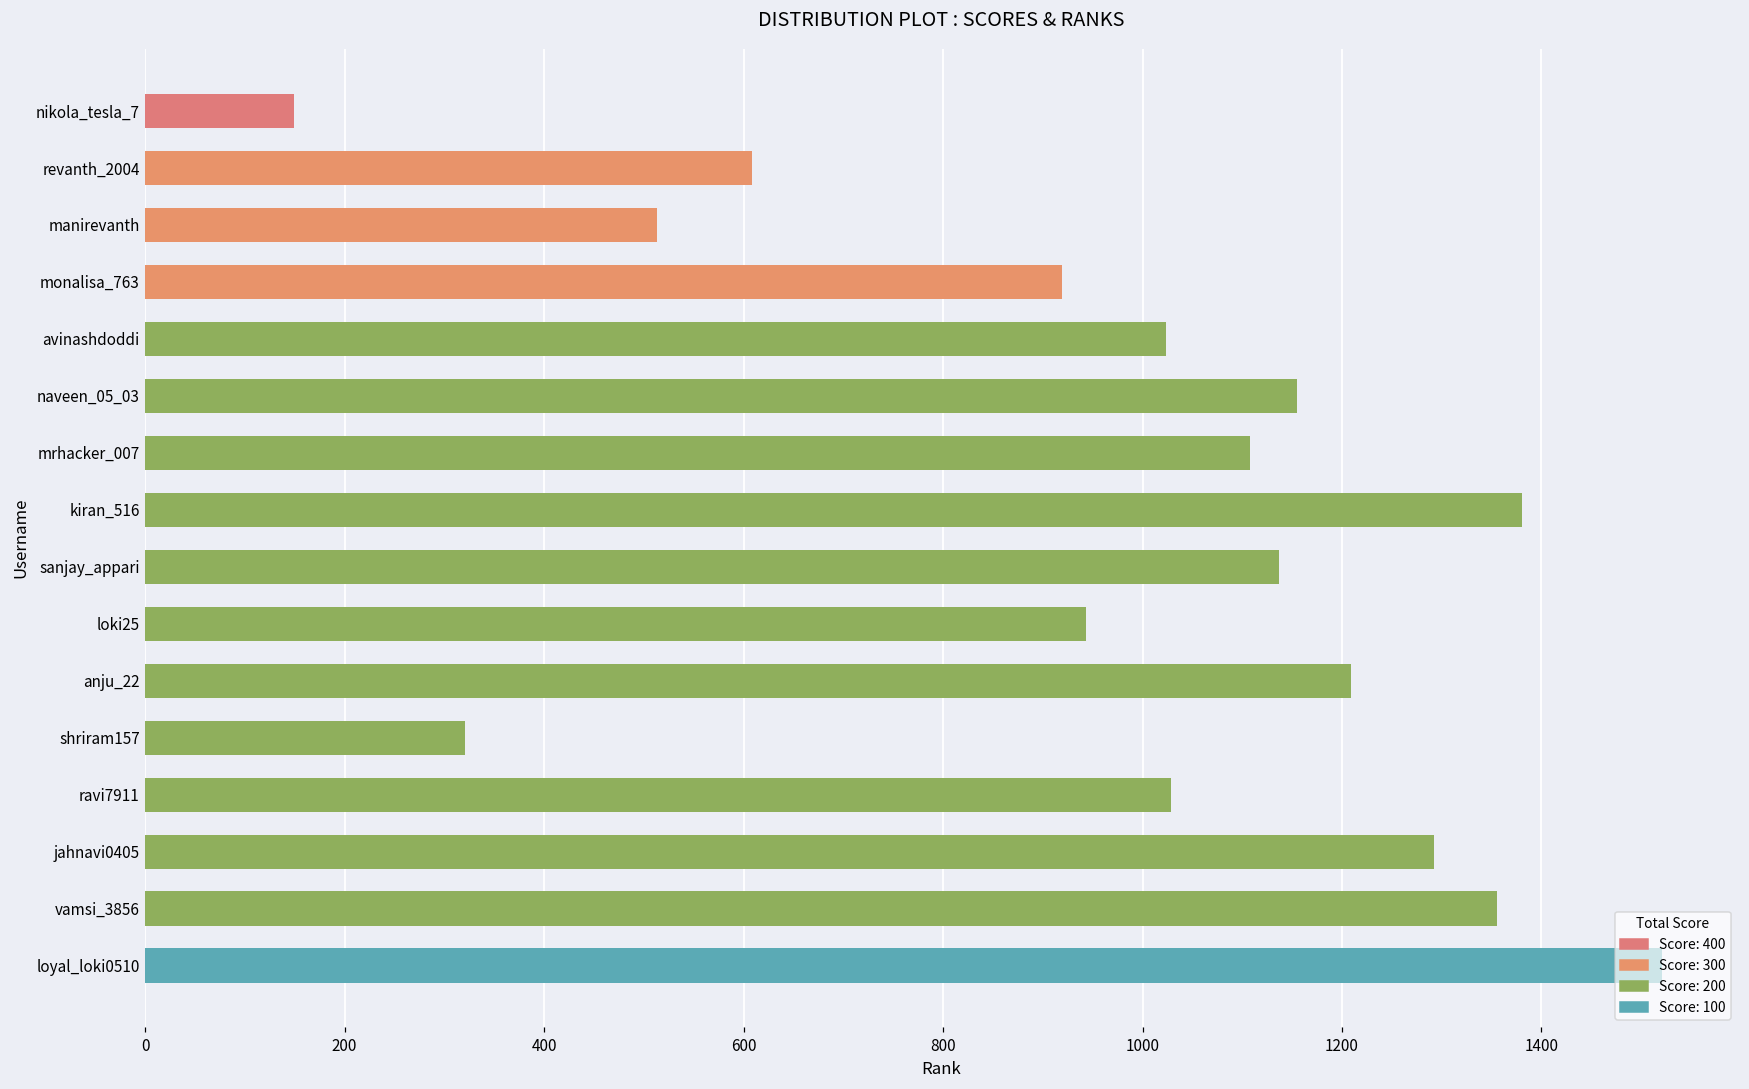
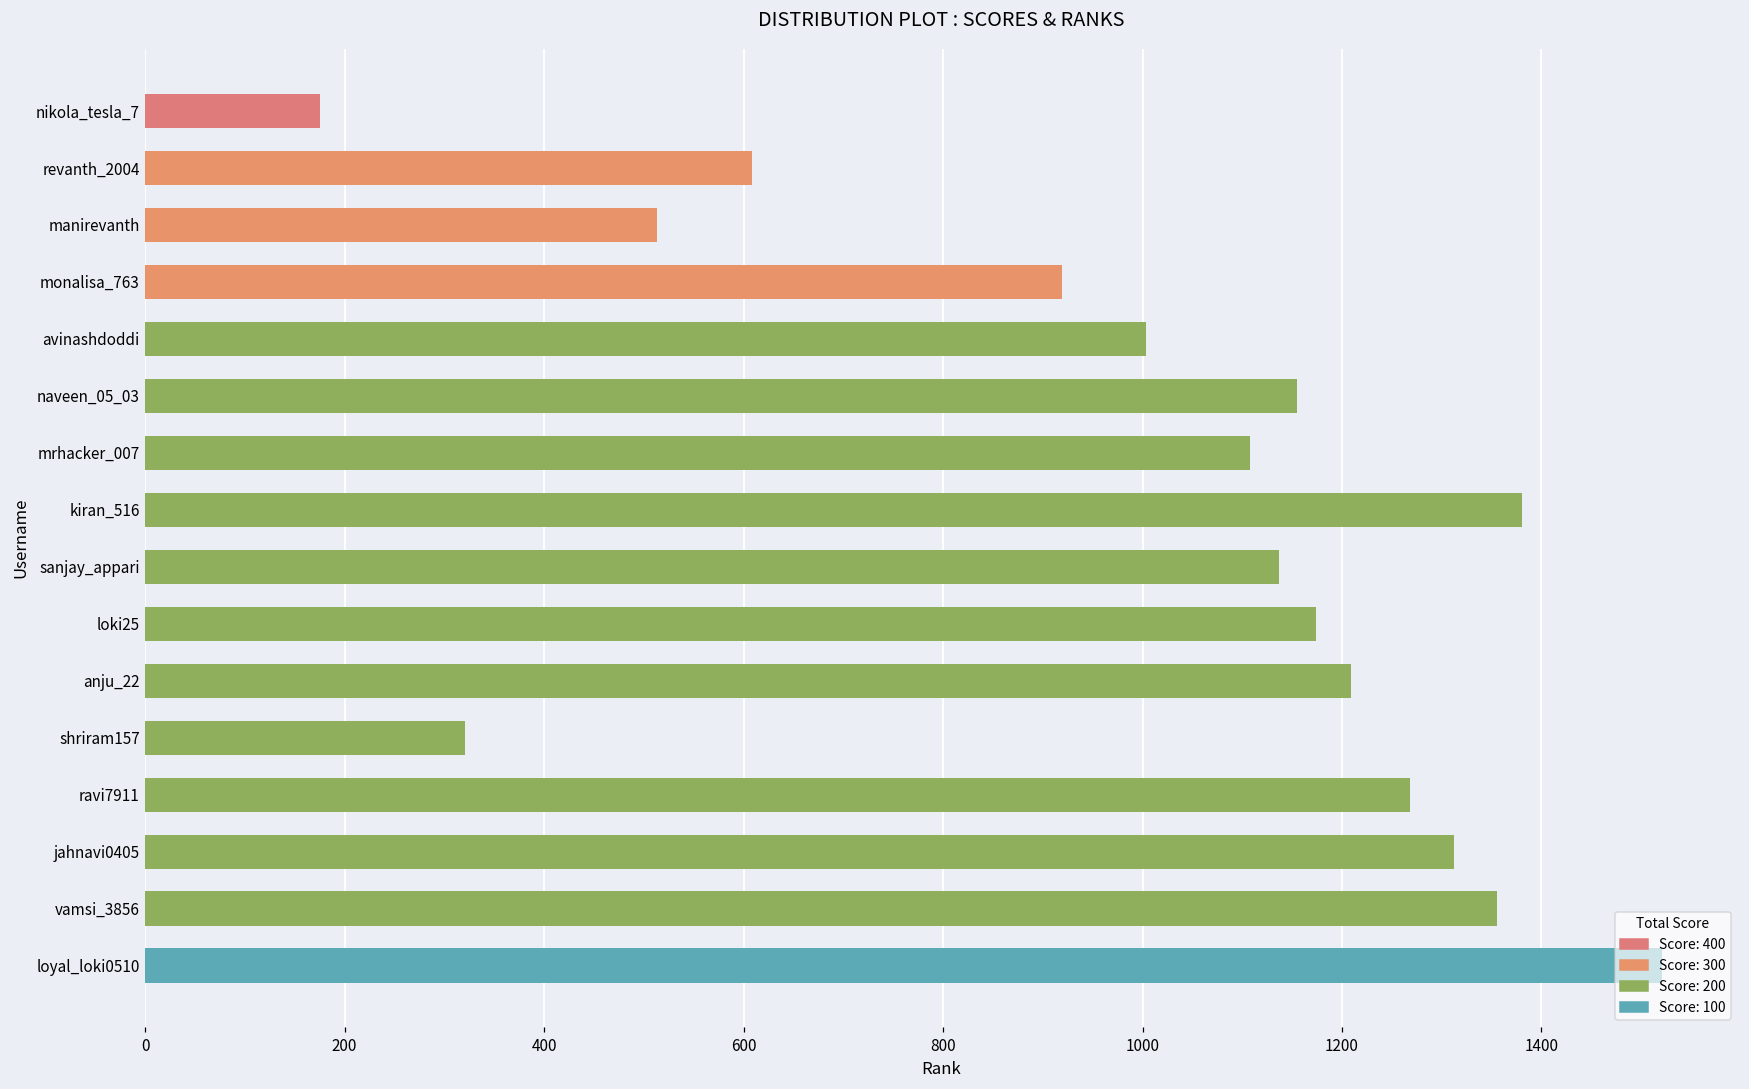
  {
-   "nikola_tesla_7": 150,
+   "nikola_tesla_7": 180,
    "revanth_2004": 610,
    "manirevanth": 510,
    "monalisa_763": 920,
-   "avinashdoddi": 1020,
+   "avinashdoddi": 1000,
    "naveen_05_03": 1160,
    "mrhacker_007": 1110,
    "kiran_516": 1380,
    "sanjay_appari": 1140,
-   "loki25": 940,
+   "loki25": 1170,
    "anju_22": 1210,
    "shriram157": 320,
-   "ravi7911": 1030,
-   "jahnavi0405": 1290,
+   "ravi7911": 1270,
+   "jahnavi0405": 1310,
    "vamsi_3856": 1360
  }
